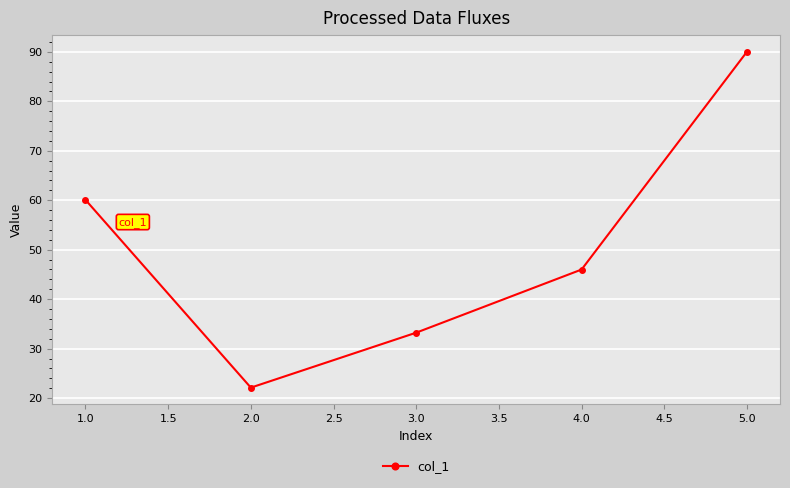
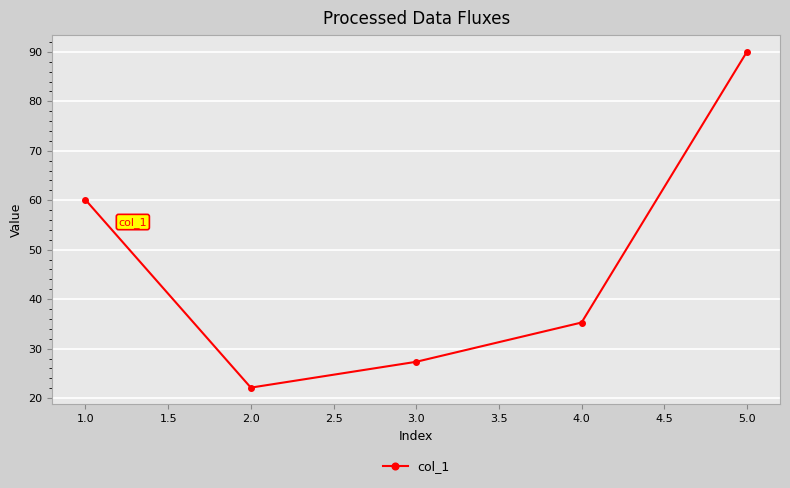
  {
    "1.0": 60,
    "2.0": 22,
-   "3.0": 33,
-   "4.0": 46,
+   "3.0": 27,
+   "4.0": 35,
    "5.0": 90
  }
